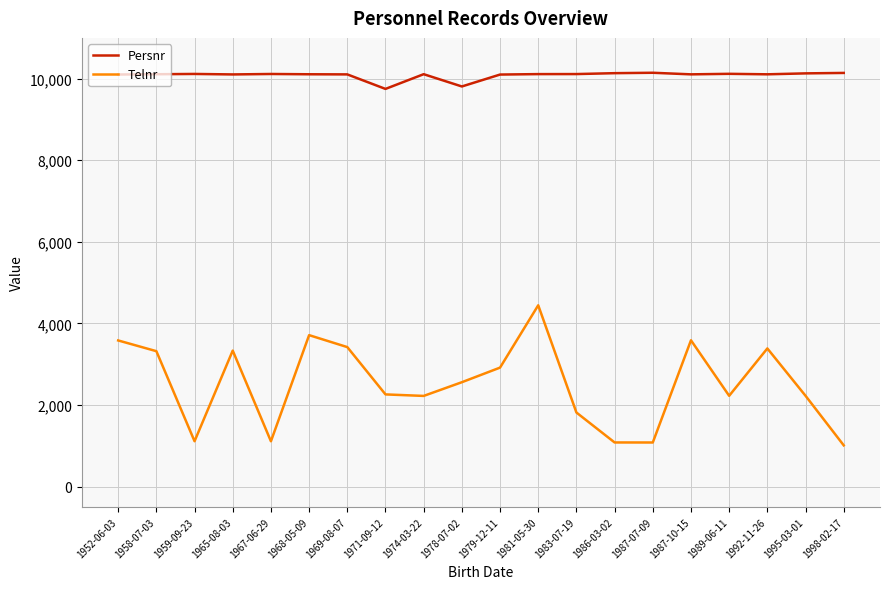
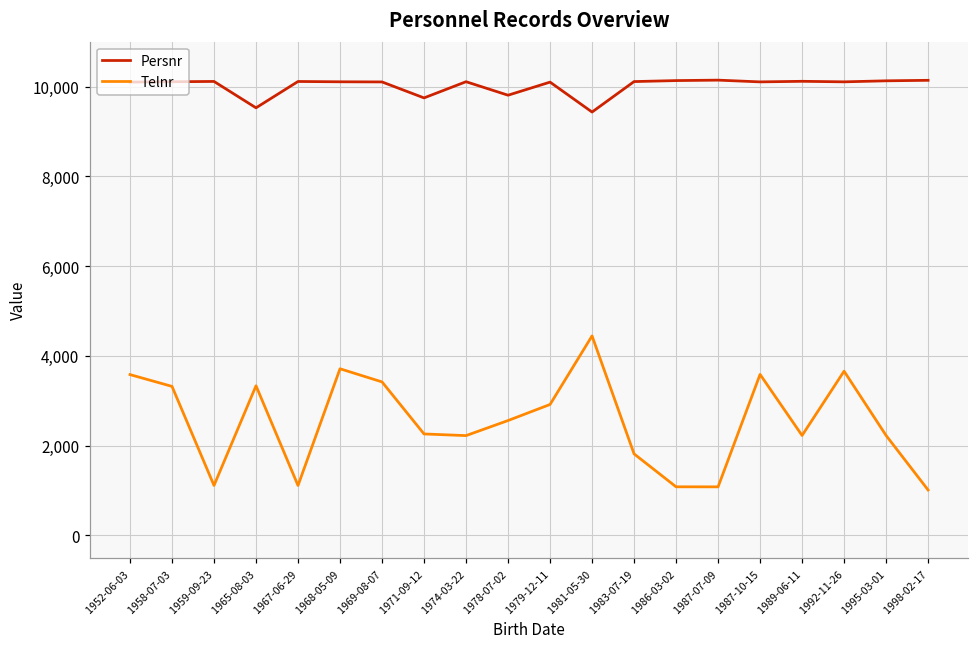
  {
    "Persnr": {
      "1959-09-23": "10,100",
-     "1965-08-03": "10,100",
+     "1965-08-03": "9,500",
      "1967-06-29": "10,100",
      "1968-05-09": "10,100",
      "1969-08-07": "10,100",
      "1971-09-12": "9,700",
      "1974-03-22": "10,100",
      "1978-07-02": "9,800",
      "1979-12-11": "10,100",
-     "1981-05-30": "10,100",
+     "1981-05-30": "9,400",
      "1983-07-19": "10,100",
      "1986-03-02": "10,100",
      "1987-07-09": "10,100",
      "1987-10-15": "10,100",
      "1989-06-11": "10,100",
      "1992-11-26": "10,100",
      "1995-03-01": "10,100",
      "1998-02-17": "10,100"
    },
    "Telnr": {
      "1952-06-03": "3,600",
      "1958-07-03": "3,300",
      "1959-09-23": "1,100",
      "1965-08-03": "3,300",
      "1967-06-29": "1,100",
      "1968-05-09": "3,700",
      "1969-08-07": "3,400",
      "1971-09-12": "2,300",
      "1974-03-22": "2,200",
      "1978-07-02": "2,600",
      "1979-12-11": "2,900",
      "1981-05-30": "4,400",
      "1983-07-19": "1,800",
      "1986-03-02": "1,100",
      "1987-07-09": "1,100",
      "1987-10-15": "3,600",
      "1989-06-11": "2,200",
-     "1992-11-26": "3,400",
+     "1992-11-26": "3,700",
      "1995-03-01": "2,200",
      "1998-02-17": "1,000"
    }
  }
